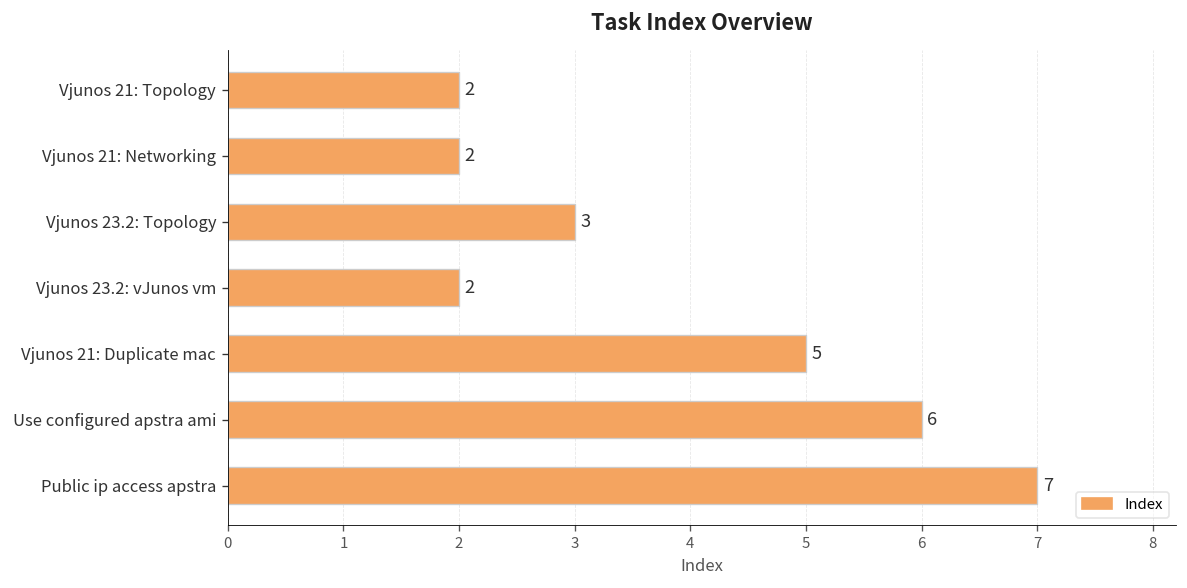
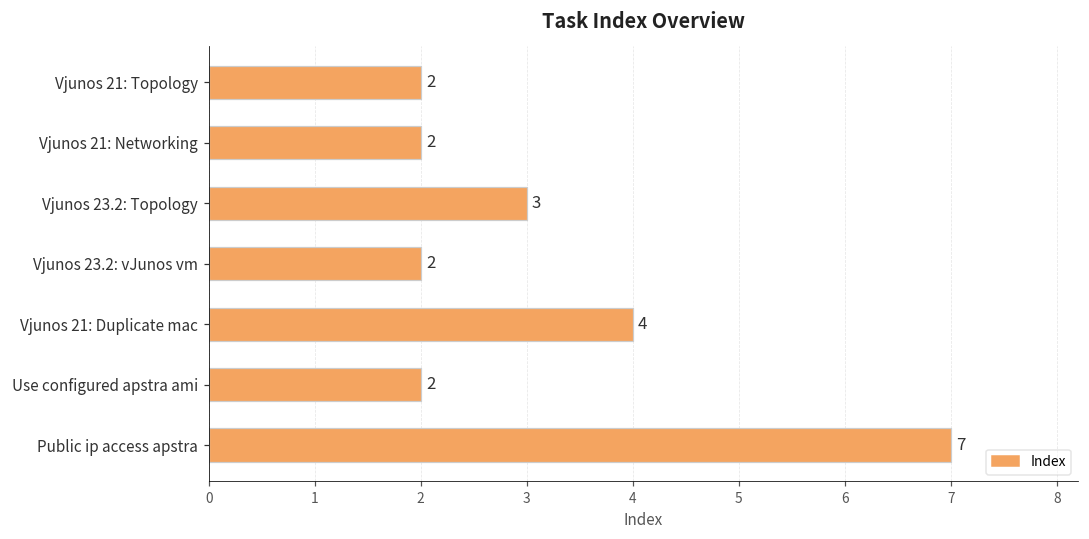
  {
    "Vjunos 21: Topology": 2,
    "Vjunos 21: Networking": 2,
    "Vjunos 23.2: Topology": 3,
    "Vjunos 23.2: vJunos vm": 2,
-   "Vjunos 21: Duplicate mac": 5,
-   "Use configured apstra ami": 6,
+   "Vjunos 21: Duplicate mac": 4,
+   "Use configured apstra ami": 2,
    "Public ip access apstra": 7
  }
